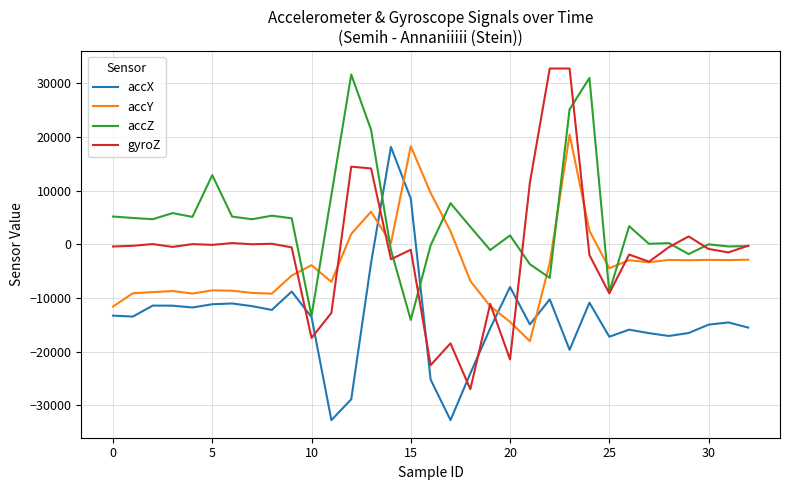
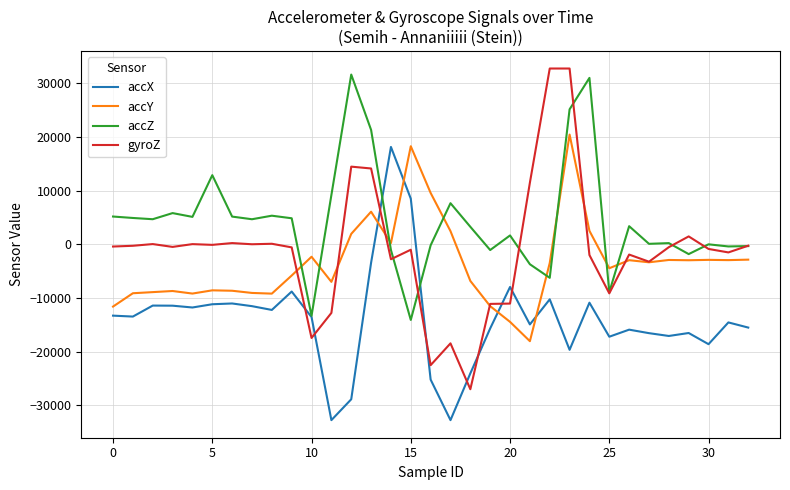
  {
    "accX": {
      "0": -13000,
      "5": -11000,
      "15": 9000,
      "20": -8000,
      "25": -17000,
-     "30": -15000
+     "30": -19000
    },
    "accY": {
      "0": -12000,
      "5": -9000,
-     "10": -4000,
+     "10": -2000,
      "15": 18000,
      "20": -14000,
      "25": -4000,
      "30": -3000
    },
    "accZ": {
      "0": 5000,
      "5": 13000,
      "15": -14000,
      "20": 2000,
      "30": 0
    },
    "gyroZ": {
      "0": 0,
      "5": 0,
      "10": -17000,
      "15": -1000,
-     "20": -21000,
+     "20": -11000,
      "30": -1000
    }
  }
